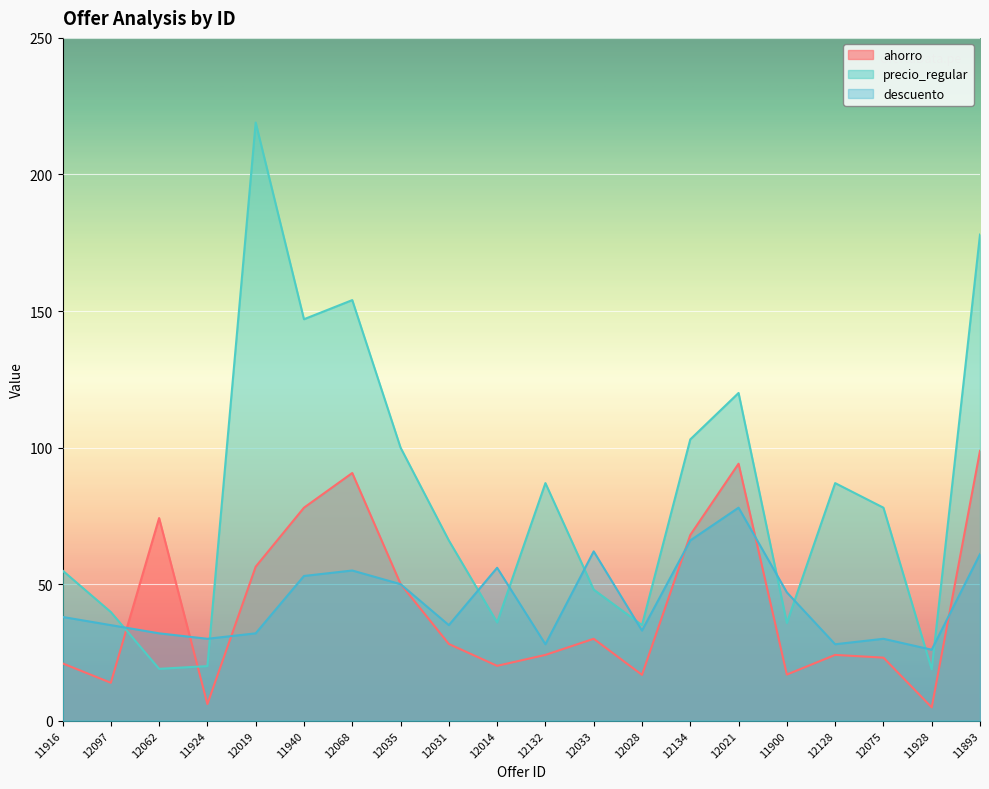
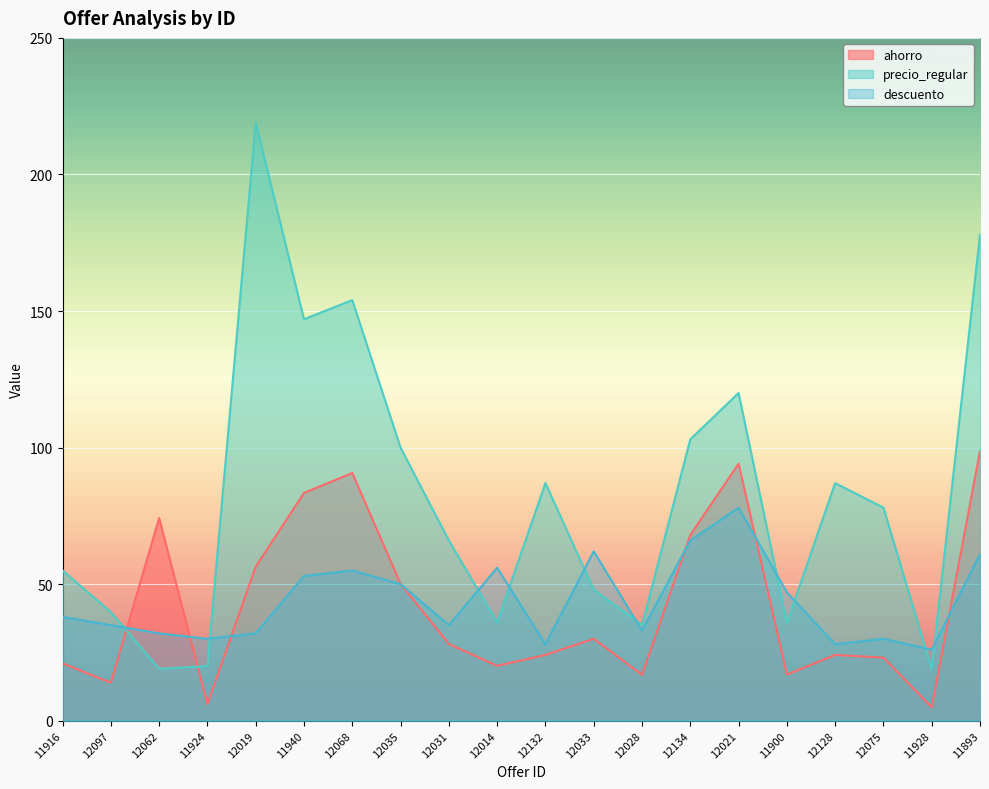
  {
    "ahorro": {
      "11916": 21,
      "12097": 14,
      "12062": 74,
      "11924": 6,
      "12019": 56,
-     "11940": 78,
+     "11940": 83,
      "12068": 91,
      "12031": 28,
      "12014": 20,
      "12132": 24,
      "12033": 30,
      "12028": 17,
      "12134": 68,
      "12021": 94,
      "11900": 17,
      "12128": 24,
      "12075": 23,
      "11928": 5,
      "11893": 99
    }
  }
